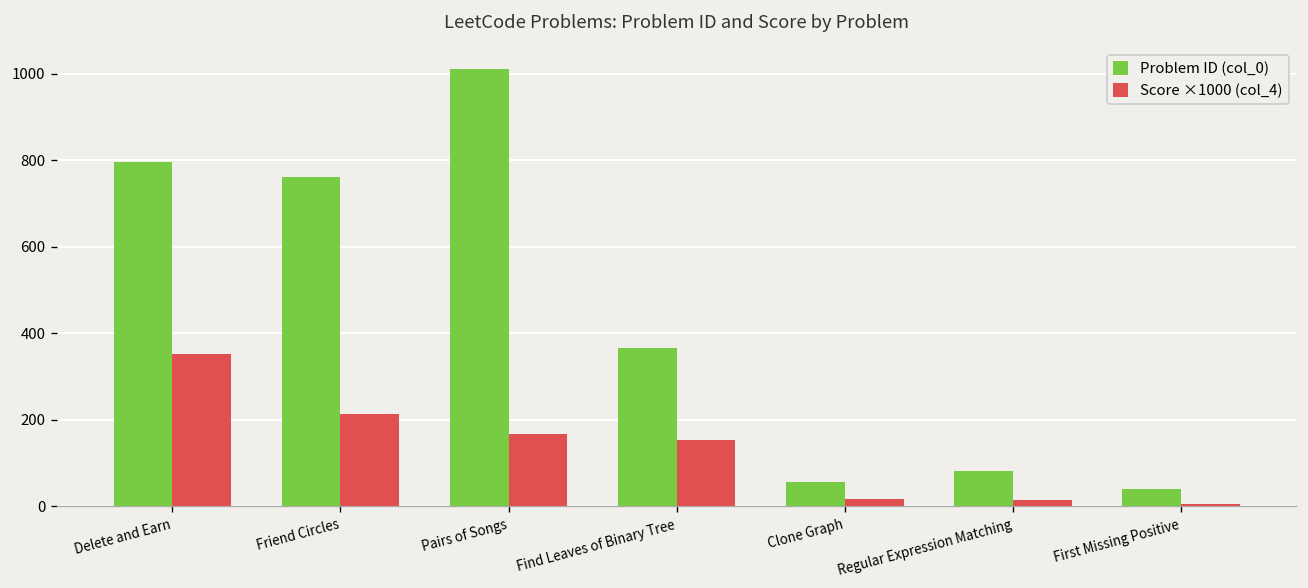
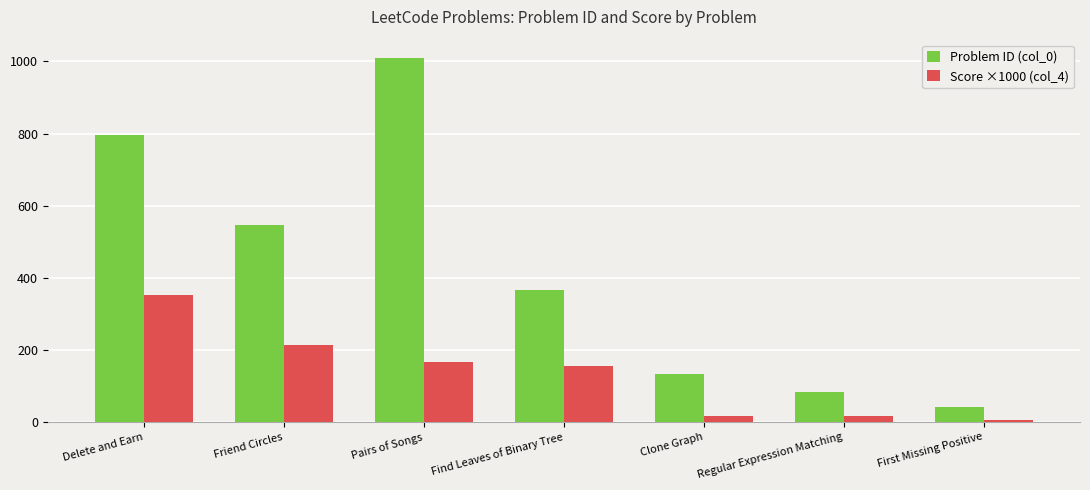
  {
    "Problem ID (col_0)": {
      "Delete and Earn": 800,
-     "Friend Circles": 760,
+     "Friend Circles": 550,
      "Pairs of Songs": 1010,
      "Find Leaves of Binary Tree": 370,
-     "Clone Graph": 60,
+     "Clone Graph": 130,
      "Regular Expression Matching": 80,
      "First Missing Positive": 40
    },
    "Score ×1000 (col_4)": {
      "Delete and Earn": 350,
      "Friend Circles": 210,
      "Pairs of Songs": 170,
      "Find Leaves of Binary Tree": 150,
      "Clone Graph": 20,
      "Regular Expression Matching": 20
    }
  }
